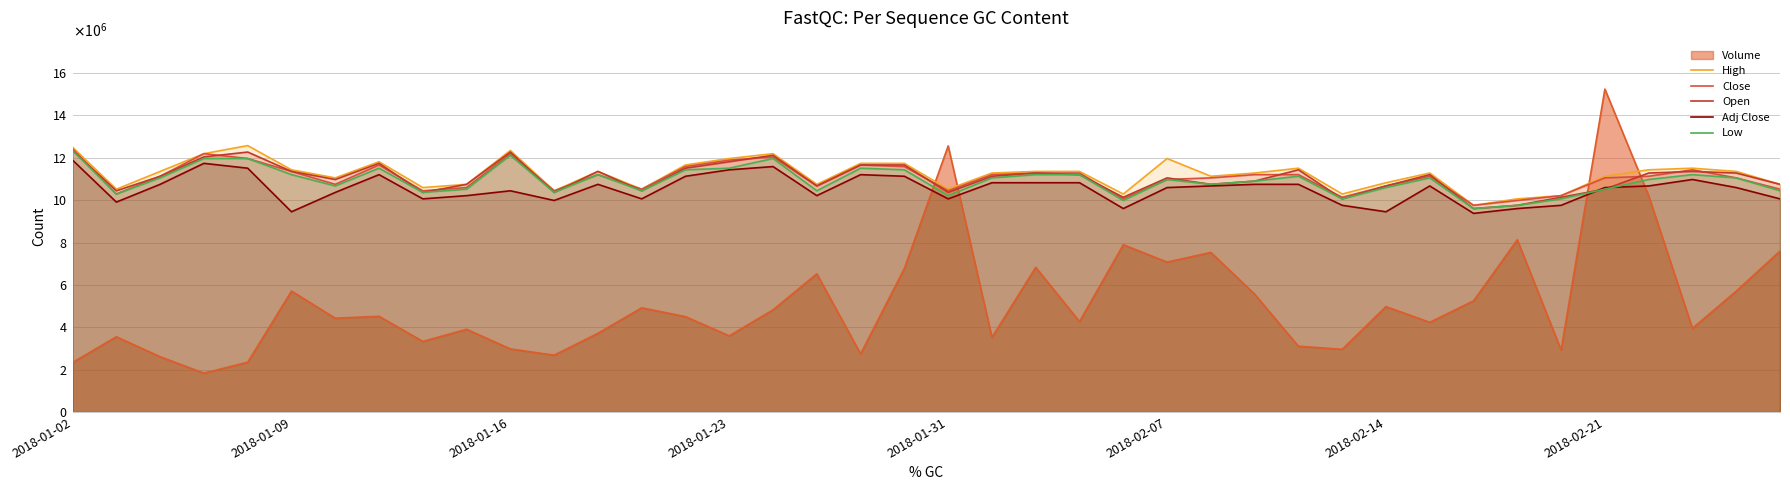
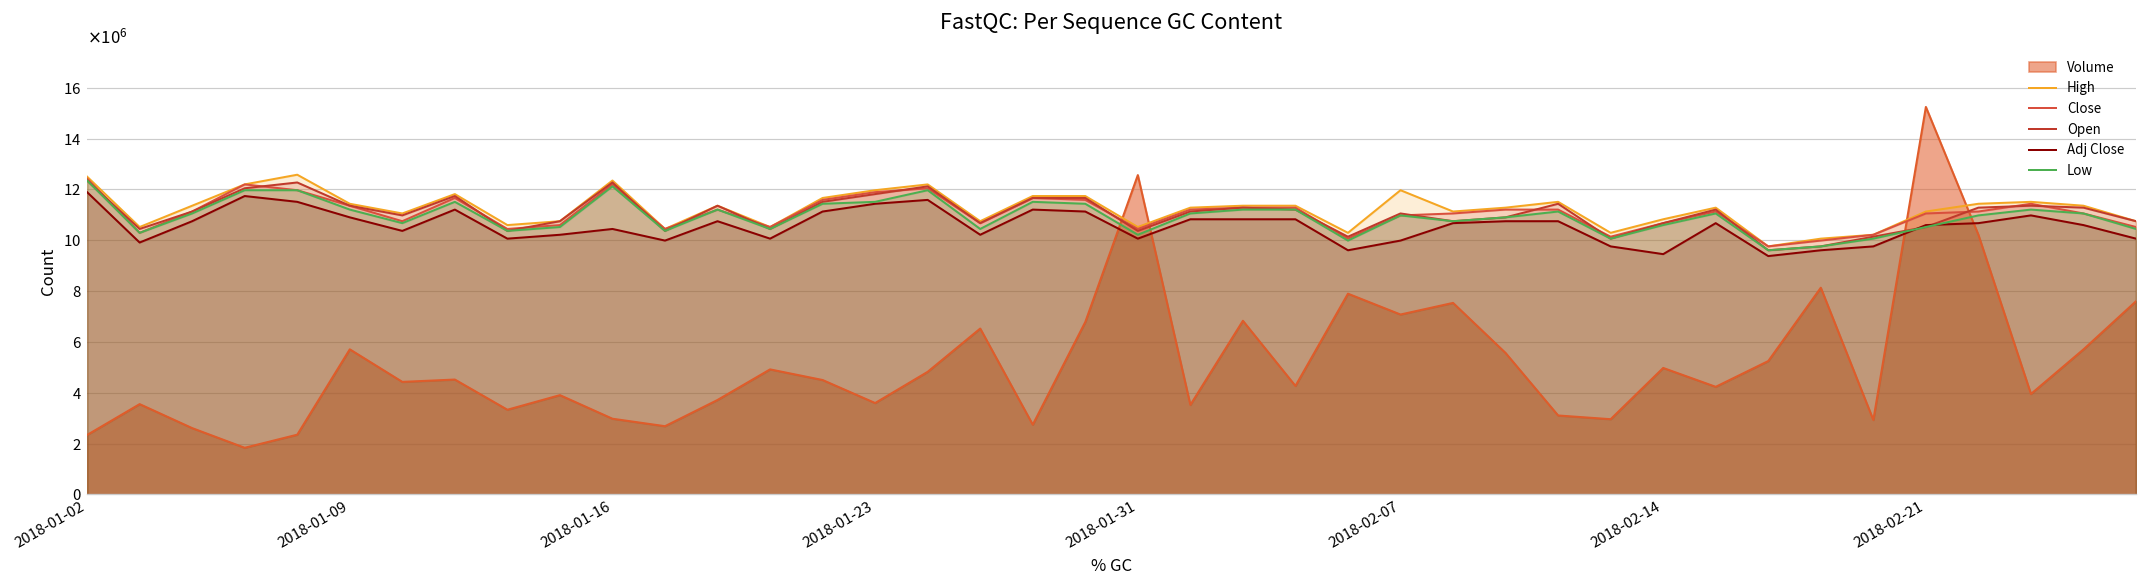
  {
    "High": {
      "2018-02-07": 12000000,
      "2018-02-14": 10800000
    },
    "Adj Close": {
      "2018-01-02": 11900000,
-     "2018-01-09": 9500000,
+     "2018-01-09": 10900000,
      "2018-01-16": 10400000,
      "2018-01-31": 10100000,
-     "2018-02-07": 10600000,
+     "2018-02-07": 10000000,
      "2018-02-14": 9500000
    },
    "Low": {
      "2018-01-09": 11200000,
      "2018-01-31": 10200000
    }
  }
